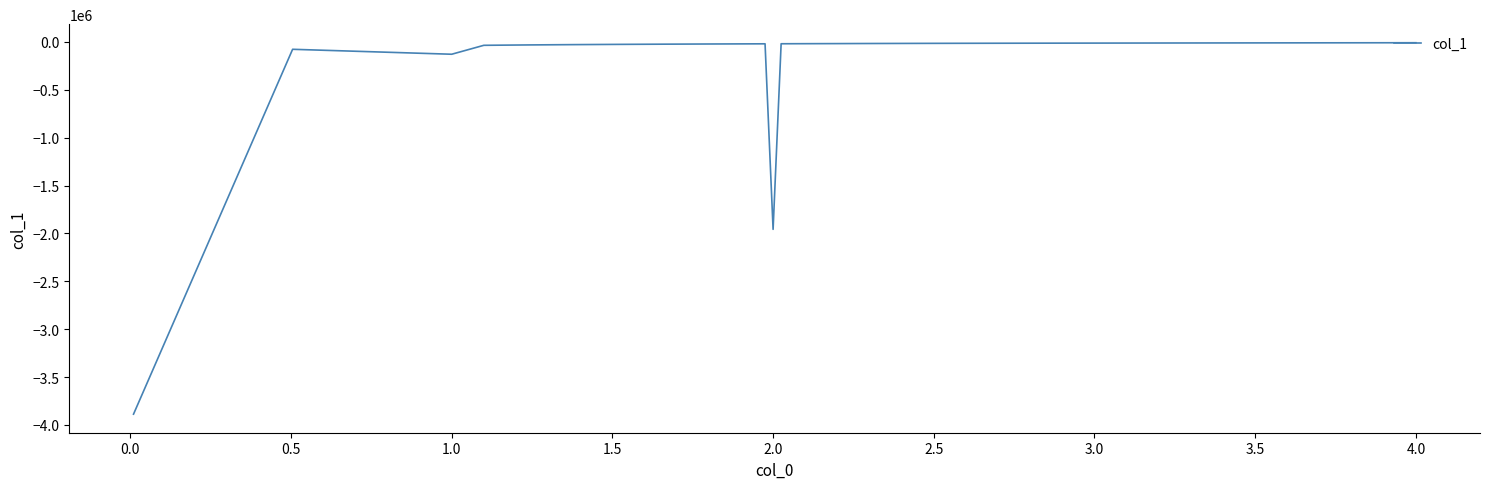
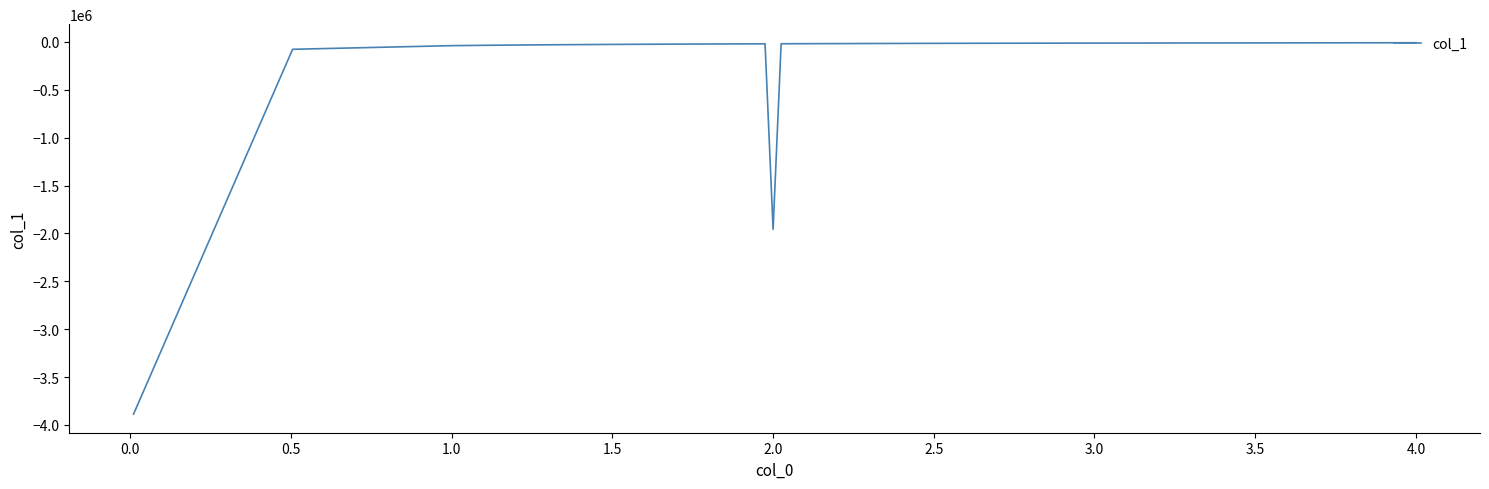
  {
-   "1.0": -100000,
+   "1.0": 0,
    "2.0": -2000000,
    "2.5": 0,
    "4.0": 0
  }
